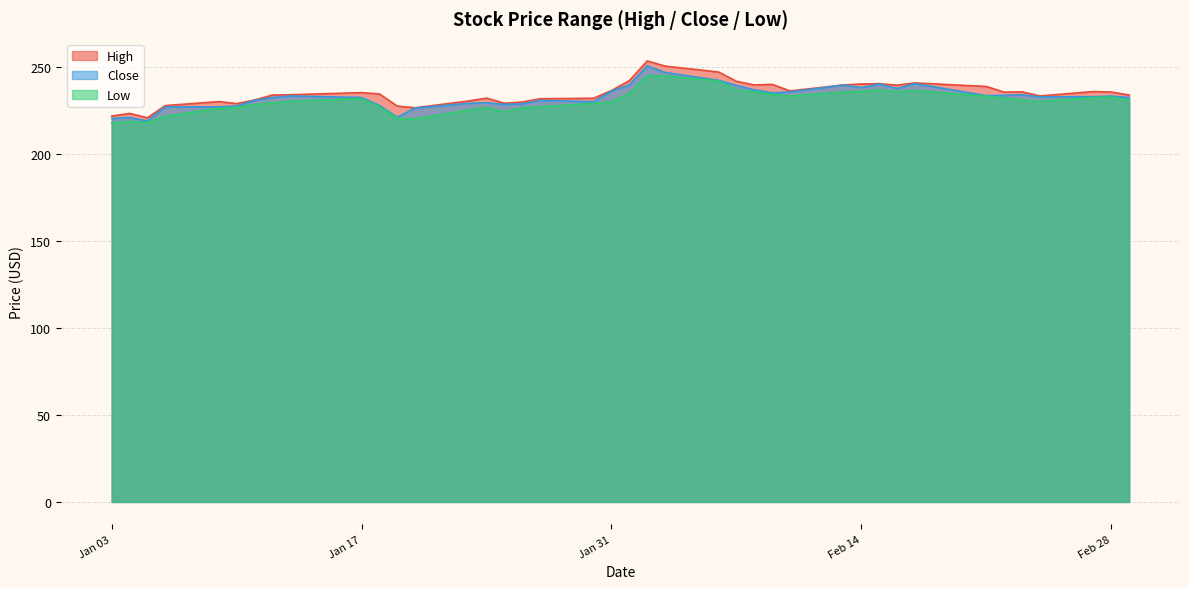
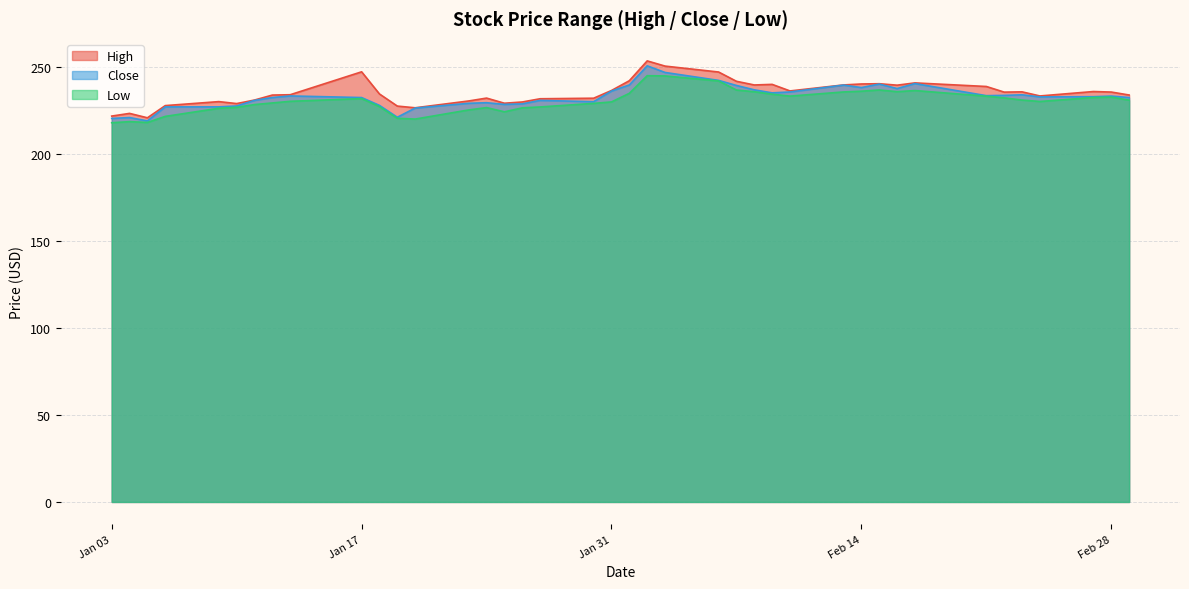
  {
    "High": {
-     "Jan 17": 235,
+     "Jan 17": 247,
      "Feb 14": 240,
      "Feb 28": 235
    },
    "Close": {
      "Feb 14": 238
    },
    "Low": {
      "Jan 03": 218,
      "Jan 31": 230,
      "Feb 14": 236
    }
  }
